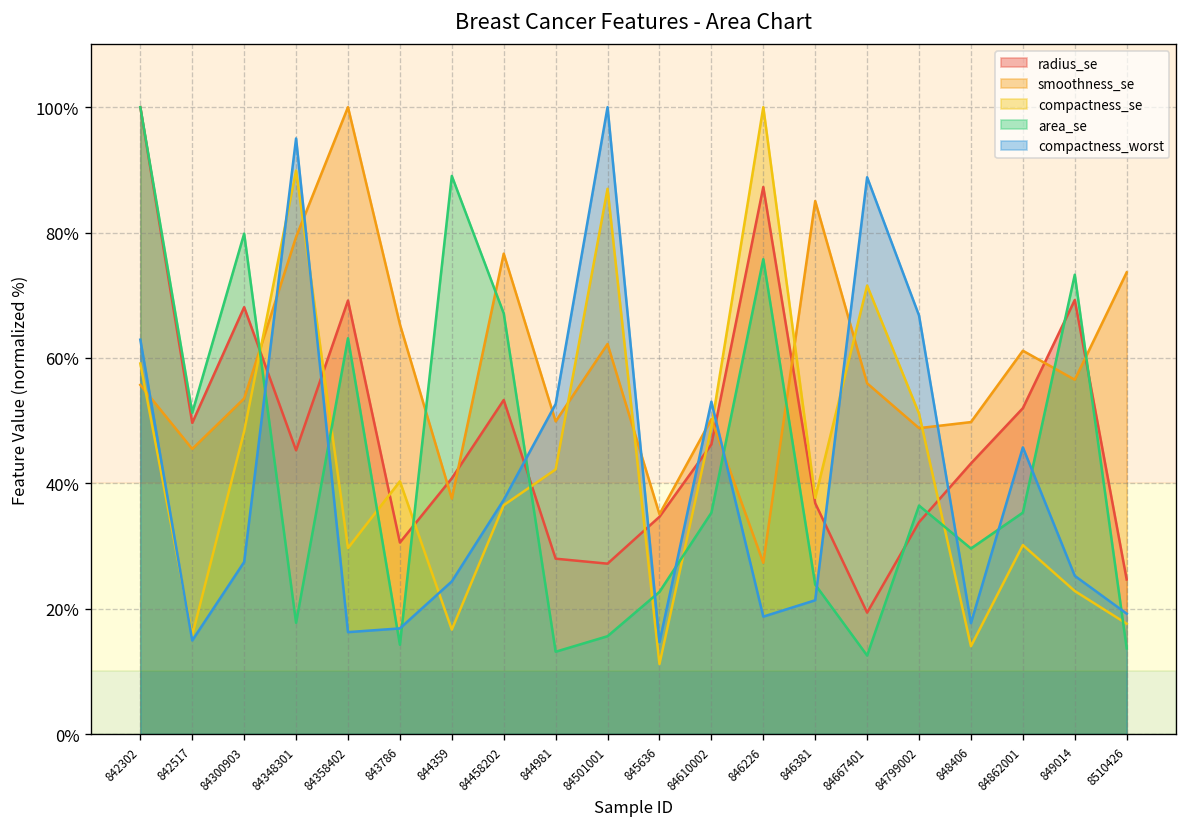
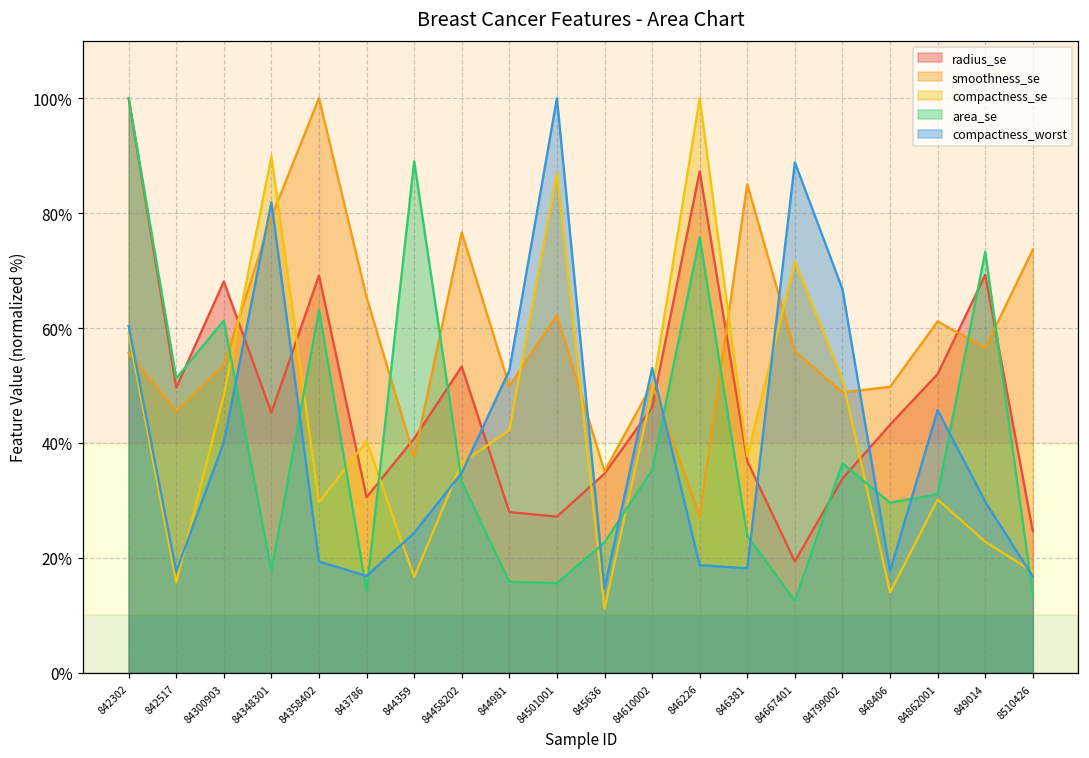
  {
    "area_se": {
      "842517": "51%",
-     "84300903": "80%",
+     "84300903": "61%",
      "84348301": "18%",
      "84358402": "63%",
      "843786": "14%",
      "844359": "89%",
-     "84458202": "67%",
-     "844981": "13%",
+     "84458202": "33%",
+     "844981": "16%",
      "84501001": "16%",
      "845636": "23%",
      "84610002": "35%",
      "846226": "76%",
      "846381": "24%",
      "84667401": "13%",
      "84799002": "36%",
      "848406": "30%",
-     "84862001": "35%",
+     "84862001": "31%",
      "849014": "73%",
      "8510426": "14%"
    },
    "compactness_worst": {
-     "842302": "63%",
-     "842517": "15%",
-     "84300903": "27%",
-     "84348301": "95%",
-     "84358402": "16%",
+     "842302": "60%",
+     "842517": "18%",
+     "84300903": "40%",
+     "84348301": "82%",
+     "84358402": "19%",
      "843786": "17%",
      "844359": "24%",
-     "84458202": "37%",
+     "84458202": "35%",
      "844981": "53%",
      "84501001": "100%",
      "845636": "15%",
      "84610002": "53%",
      "846226": "19%",
-     "846381": "21%",
+     "846381": "18%",
      "84667401": "89%",
      "84799002": "67%",
      "848406": "18%",
      "84862001": "46%",
-     "849014": "25%",
-     "8510426": "19%"
+     "849014": "30%",
+     "8510426": "17%"
    }
  }
